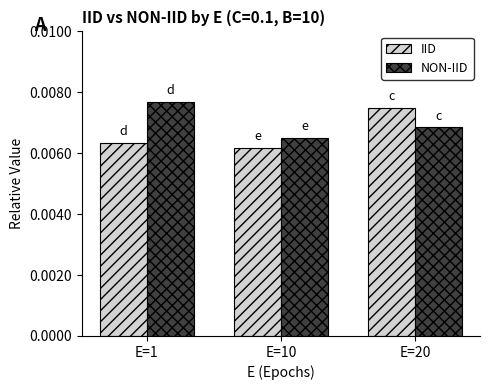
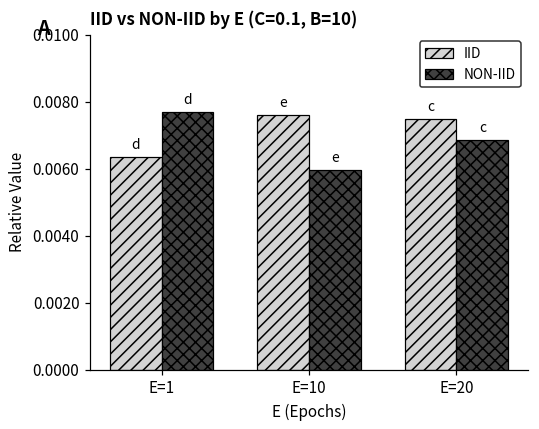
  {
    "IID": {
      "E=1": 0.0064,
-     "E=10": 0.0062,
+     "E=10": 0.0076,
      "E=20": 0.0075
    },
    "NON-IID": {
      "E=1": 0.0077,
-     "E=10": 0.0065,
+     "E=10": 0.0059,
      "E=20": 0.0069
    }
  }
